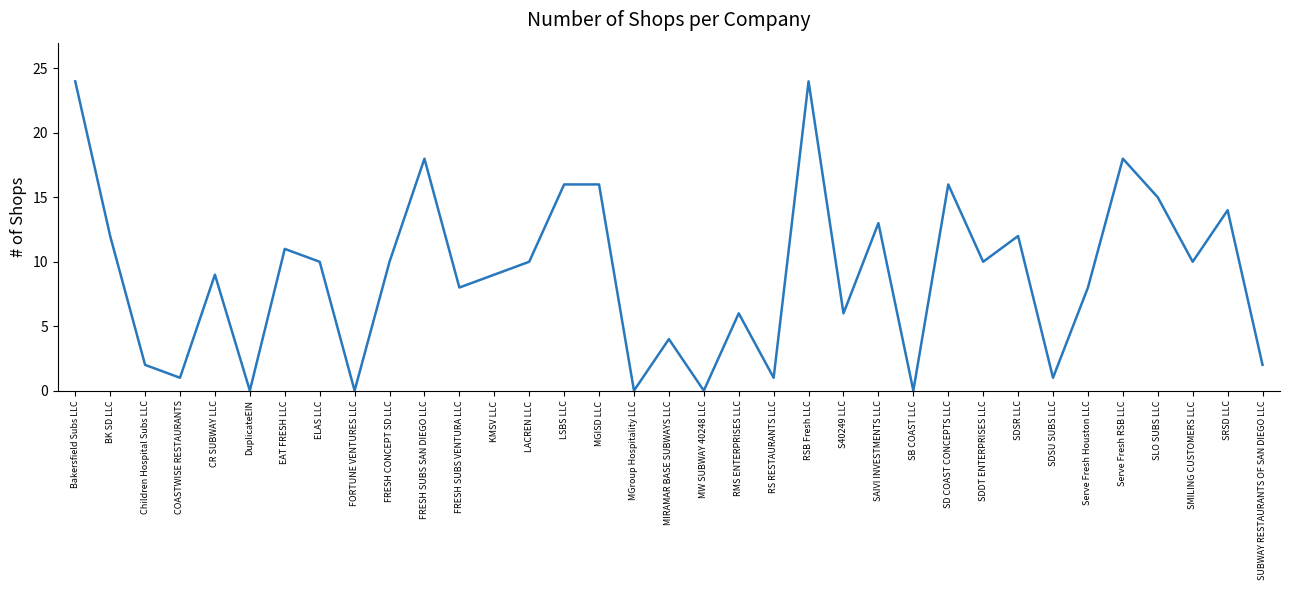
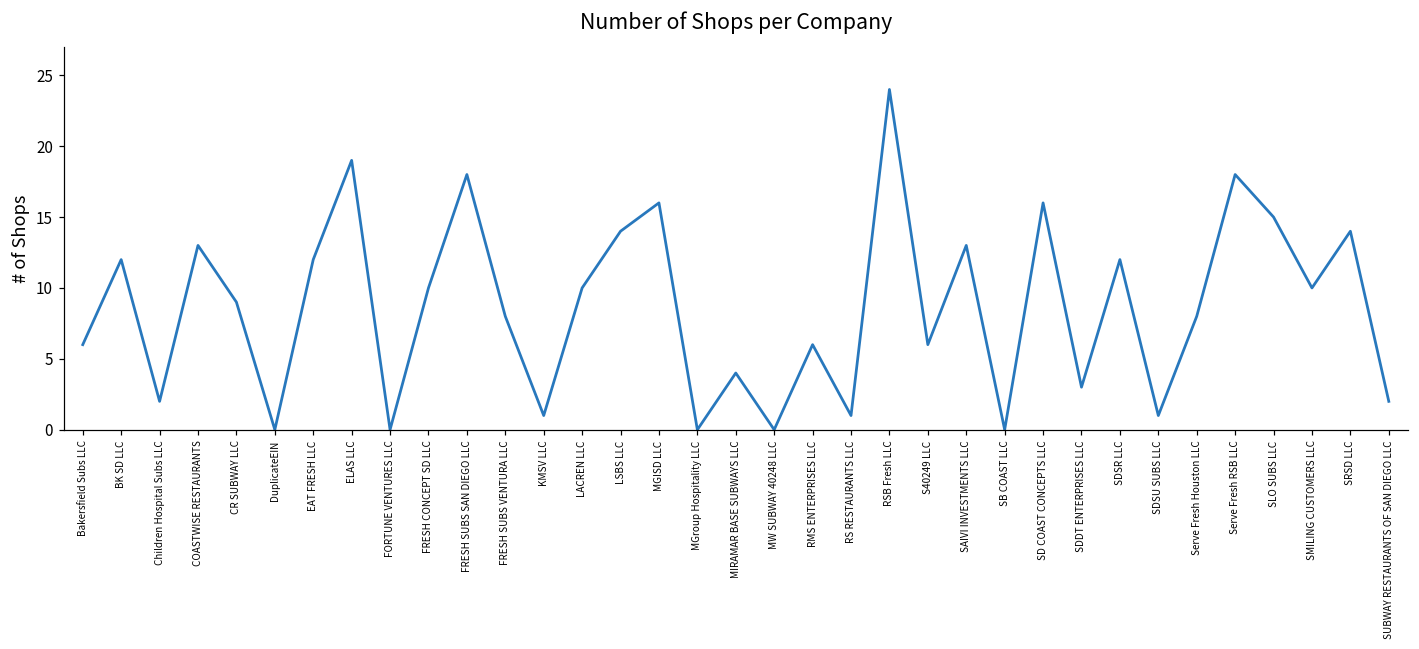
  {
-   "Bakersfield Subs LLC": 24,
+   "Bakersfield Subs LLC": 6,
    "BK SD LLC": 12,
    "Children Hospital Subs LLC": 2,
-   "COASTWISE RESTAURANTS": 1,
+   "COASTWISE RESTAURANTS": 13,
    "CR SUBWAY LLC": 9,
    "DuplicateEIN": 0,
-   "EAT FRESH LLC": 11,
-   "ELAS LLC": 10,
+   "EAT FRESH LLC": 12,
+   "ELAS LLC": 19,
    "FORTUNE VENTURES LLC": 0,
    "FRESH CONCEPT SD LLC": 10,
    "FRESH SUBS SAN DIEGO LLC": 18,
    "FRESH SUBS VENTURA LLC": 8,
-   "KMSV LLC": 9,
+   "KMSV LLC": 1,
    "LACREN LLC": 10,
-   "LSBS LLC": 16,
+   "LSBS LLC": 14,
    "MGISD LLC": 16,
    "MGroup Hospitality LLC": 0,
    "MIRAMAR BASE SUBWAYS LLC": 4,
    "MW SUBWAY 40248 LLC": 0,
    "RMS ENTERPRISES LLC": 6,
    "RS RESTAURANTS LLC": 1,
    "RSB Fresh LLC": 24,
    "S40249 LLC": 6,
    "SAIVI INVESTMENTS LLC": 13,
    "SB COAST LLC": 0,
    "SD COAST CONCEPTS LLC": 16,
-   "SDDT ENTERPRISES LLC": 10,
+   "SDDT ENTERPRISES LLC": 3,
    "SDSR LLC": 12,
    "SDSU SUBS LLC": 1,
    "Serve Fresh Houston LLC": 8,
    "Serve Fresh RSB LLC": 18,
    "SLO SUBS LLC": 15,
    "SMILING CUSTOMERS LLC": 10,
    "SRSD LLC": 14,
    "SUBWAY RESTAURANTS OF SAN DIEGO LLC": 2
  }
